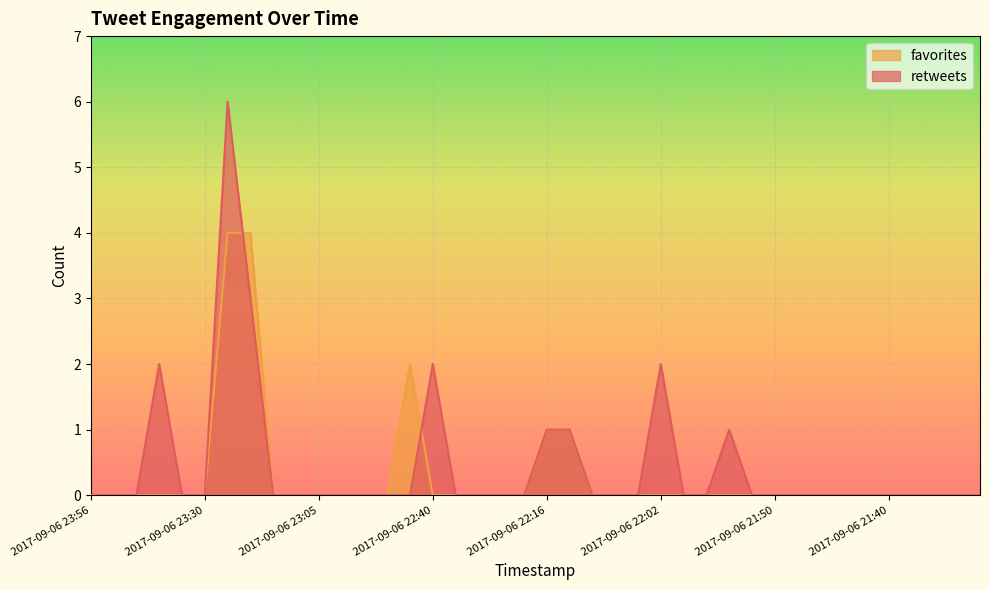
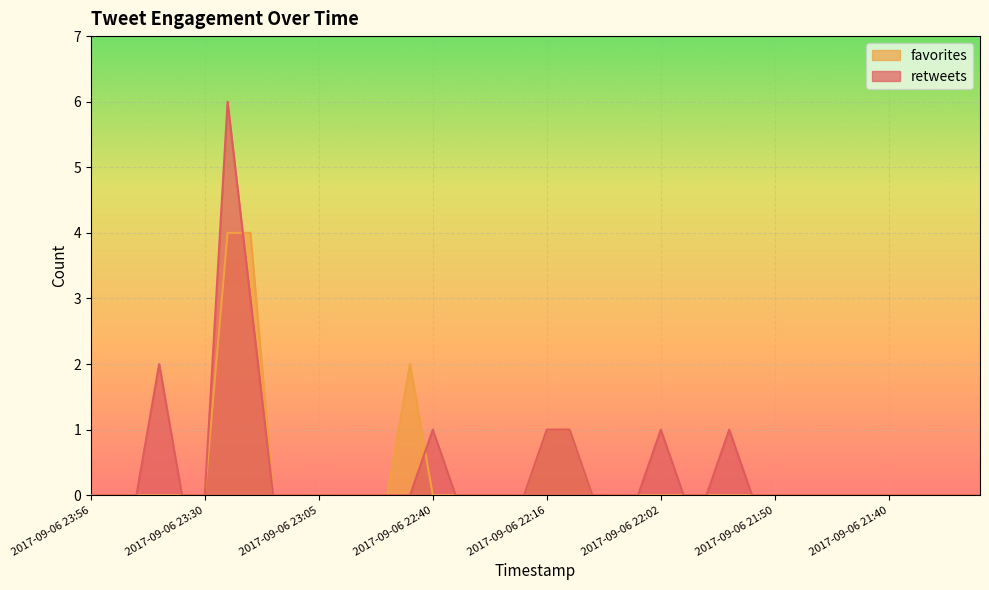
  {
    "favorites": {
      "2017-09-06 22:40": 0,
      "2017-09-06 22:02": 0
    },
    "retweets": {
-     "2017-09-06 22:40": 2,
-     "2017-09-06 22:02": 2
+     "2017-09-06 22:40": 1,
+     "2017-09-06 22:02": 1
    }
  }
